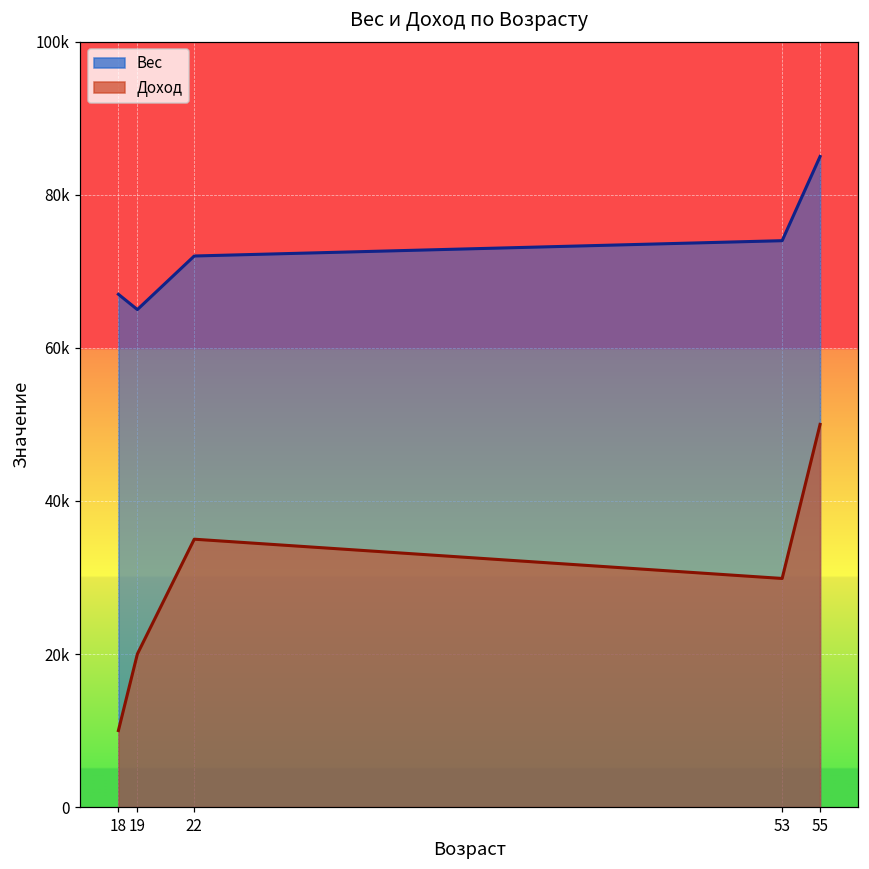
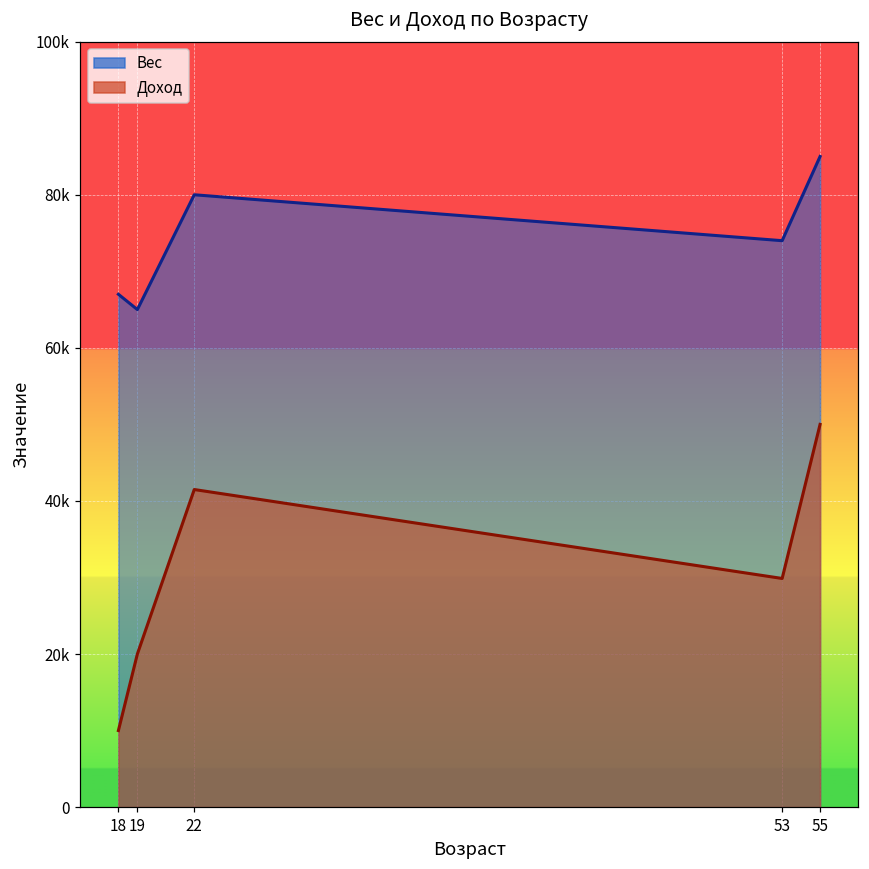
  {
    "Вес": {
      "18": 67000,
      "19": 65000,
-     "22": 72000,
+     "22": 80000,
      "53": 74000,
      "55": 85000
    },
    "Доход": {
      "18": 10000,
      "19": 20000,
-     "22": 35000,
+     "22": 41000,
      "53": 30000,
      "55": 50000
    }
  }
